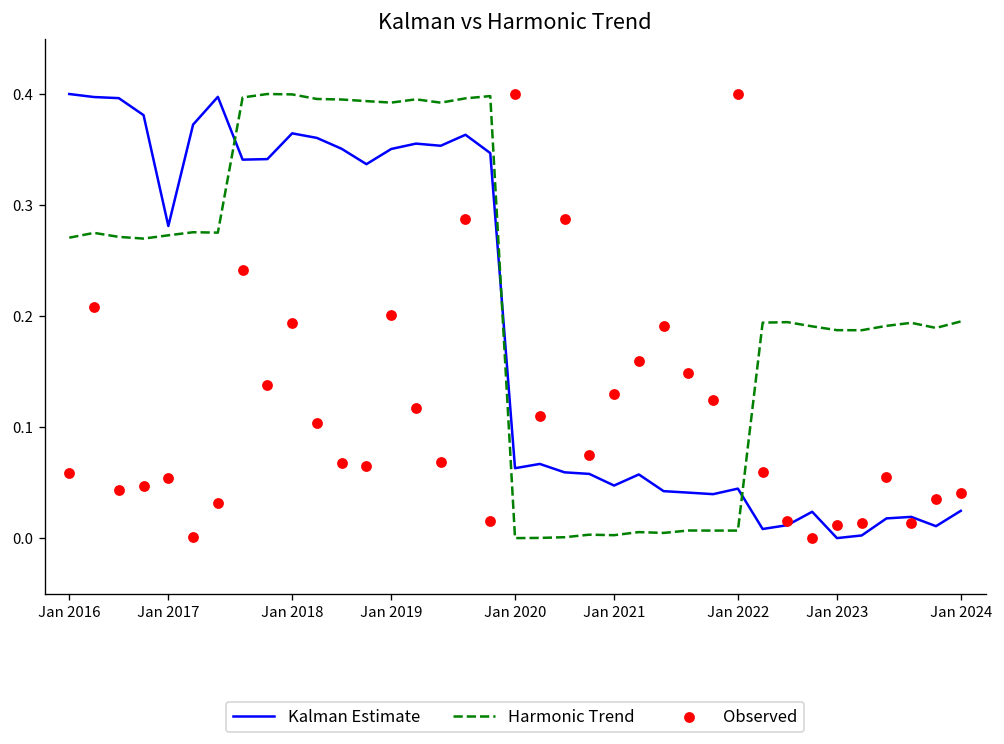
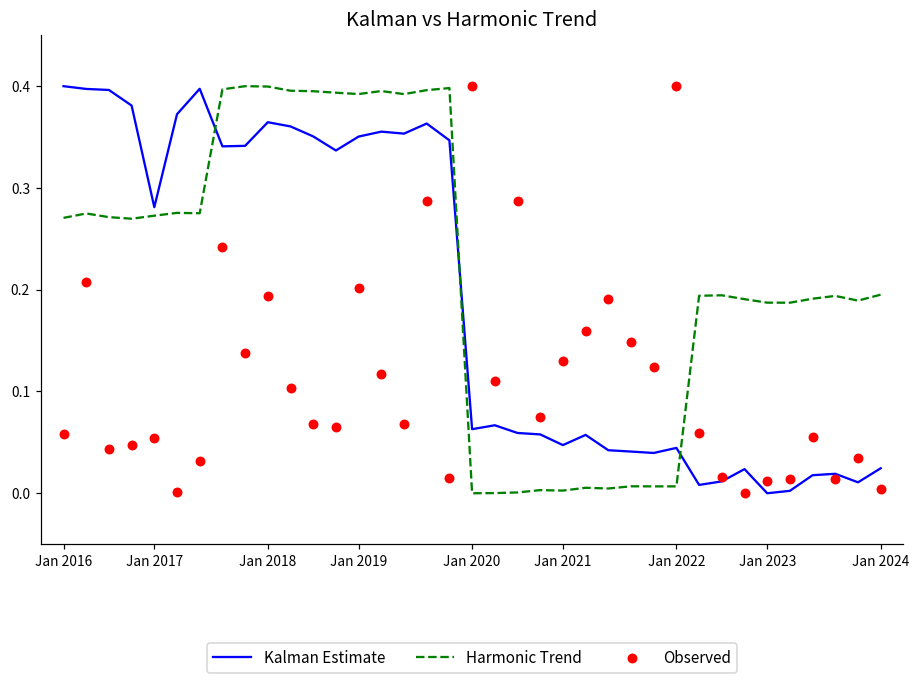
  {
    "Kalman Estimate": {
      "Jan 2016": 0.40,
      "Jan 2017": 0.28,
      "Jan 2018": 0.36,
      "Jan 2019": 0.35,
      "Jan 2020": 0.06,
      "Jan 2021": 0.05,
      "Jan 2022": 0.04,
      "Jan 2023": 0.00,
      "Jan 2024": 0.02
    },
    "Observed": {
-     "Jan 2024": 0.04
+     "Jan 2024": 0.00
    },
    "Harmonic Trend": {
      "Jan 2016": 0.27,
      "Jan 2017": 0.27,
      "Jan 2018": 0.40,
      "Jan 2019": 0.39,
      "Jan 2020": 0.00,
      "Jan 2021": 0.00,
      "Jan 2022": 0.01,
      "Jan 2023": 0.19,
      "Jan 2024": 0.20
    }
  }
